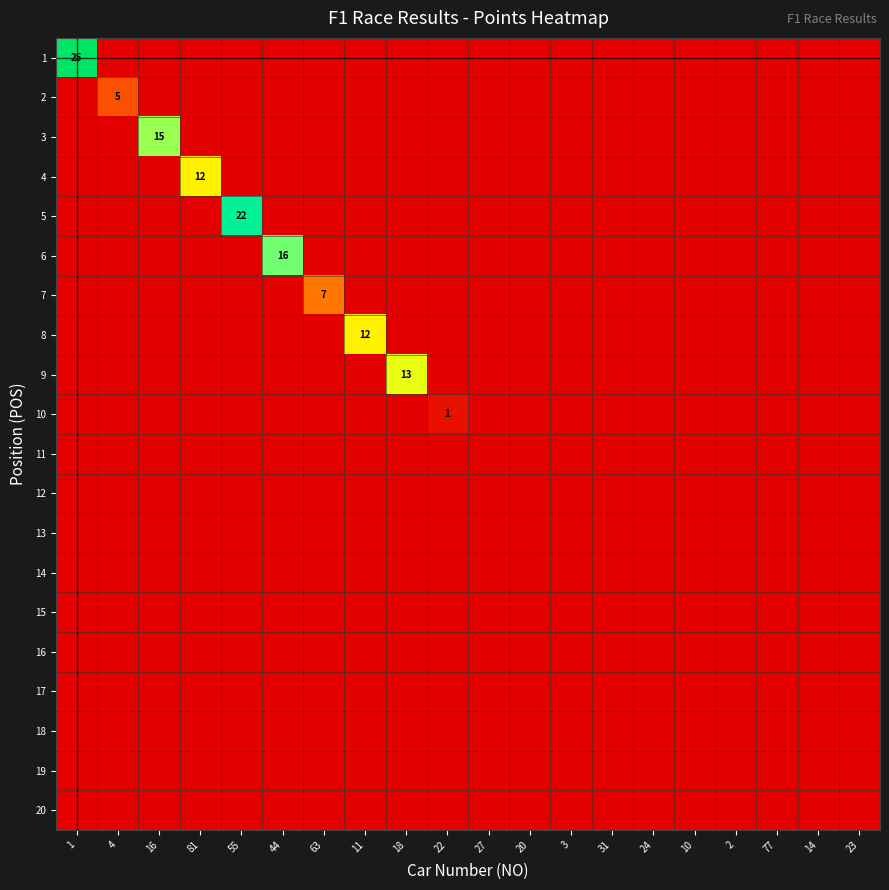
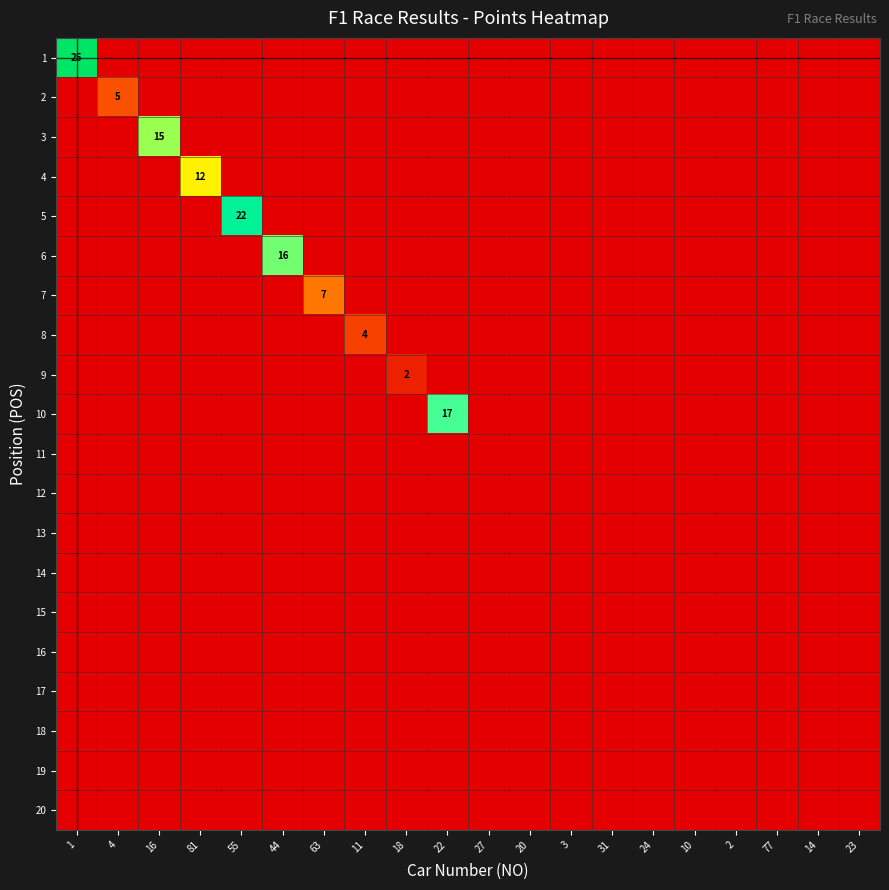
  {
    "1": {
      "1": 25
    },
    "2": {
      "4": 5
    },
    "3": {
      "16": 15
    },
    "4": {
      "81": 12
    },
    "5": {
      "55": 22
    },
    "6": {
      "44": 16
    },
    "7": {
      "63": 7
    },
    "8": {
-     "11": 12
+     "11": 4
    },
    "9": {
-     "18": 13
+     "18": 2
    },
    "10": {
-     "22": 1
+     "22": 17
    }
  }
